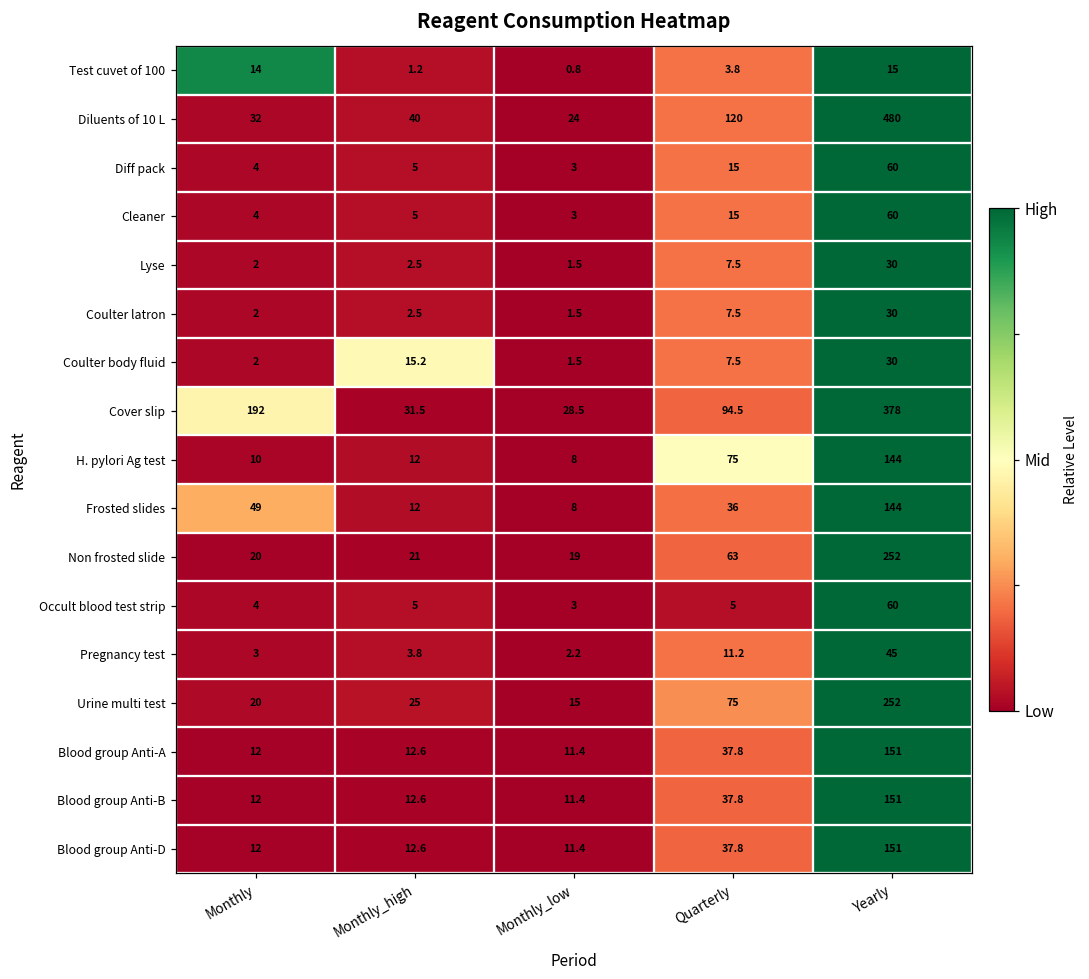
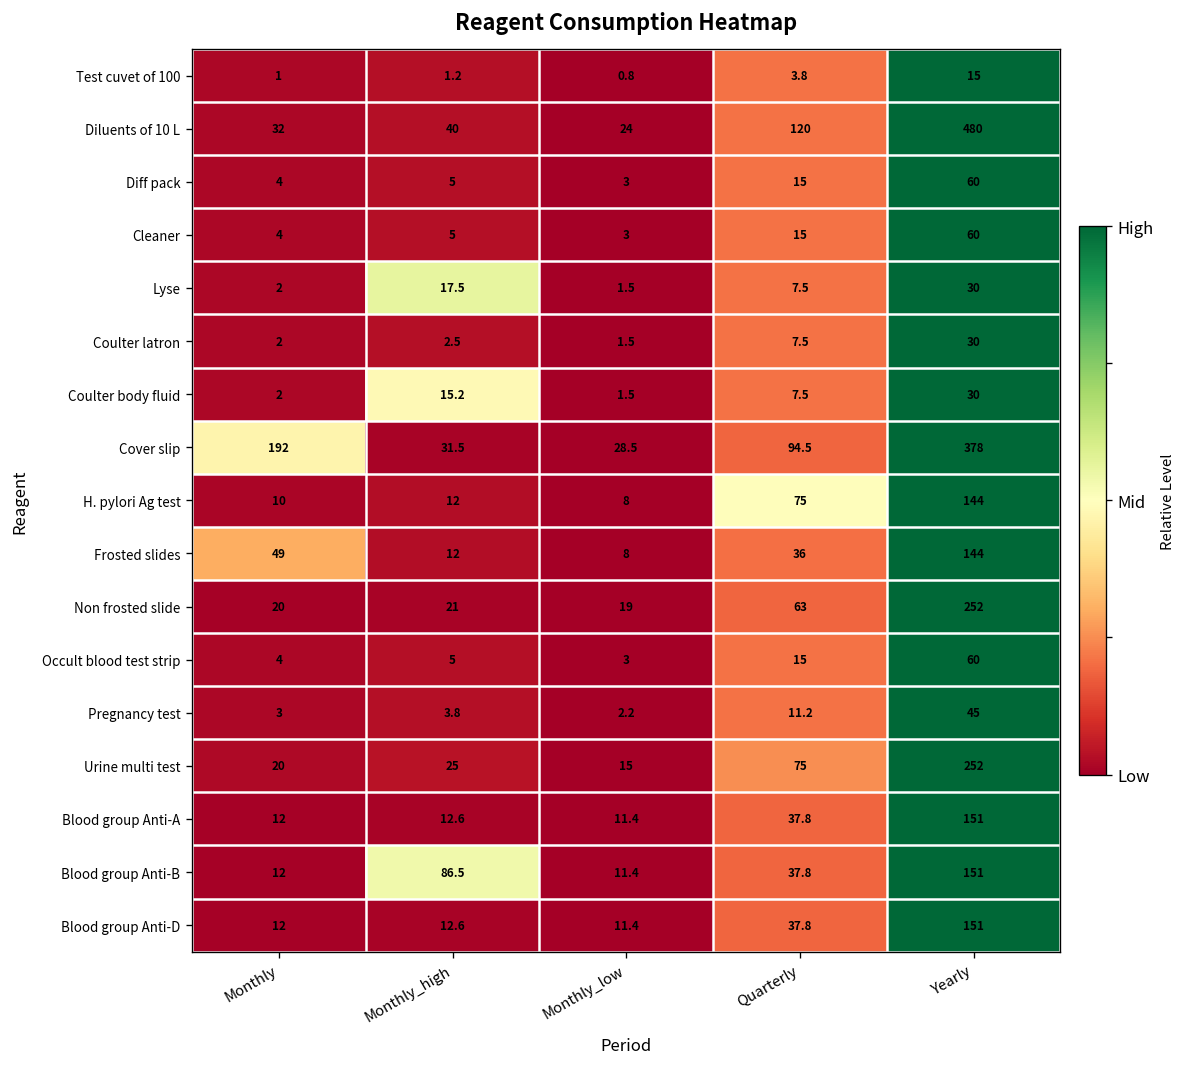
  {
    "Test cuvet of 100": {
-     "Monthly": 14,
+     "Monthly": 1,
      "Monthly_high": 1.2,
      "Monthly_low": 0.8,
      "Quarterly": 3.8,
      "Yearly": 15
    },
    "Diluents of 10 L": {
      "Monthly": 32,
      "Monthly_high": 40,
      "Monthly_low": 24,
      "Quarterly": 120,
      "Yearly": 480
    },
    "Diff pack": {
      "Monthly": 4,
      "Monthly_high": 5,
      "Monthly_low": 3,
      "Quarterly": 15,
      "Yearly": 60
    },
    "Cleaner": {
      "Monthly": 4,
      "Monthly_high": 5,
      "Monthly_low": 3,
      "Quarterly": 15,
      "Yearly": 60
    },
    "Lyse": {
      "Monthly": 2,
-     "Monthly_high": 2.5,
+     "Monthly_high": 17.5,
      "Monthly_low": 1.5,
      "Quarterly": 7.5,
      "Yearly": 30
    },
    "Coulter latron": {
      "Monthly": 2,
      "Monthly_high": 2.5,
      "Monthly_low": 1.5,
      "Quarterly": 7.5,
      "Yearly": 30
    },
    "Coulter body fluid": {
      "Monthly": 2,
      "Monthly_high": 15.2,
      "Monthly_low": 1.5,
      "Quarterly": 7.5,
      "Yearly": 30
    },
    "Cover slip": {
      "Monthly": 192,
      "Monthly_high": 31.5,
      "Monthly_low": 28.5,
      "Quarterly": 94.5,
      "Yearly": 378
    },
    "H. pylori Ag test": {
      "Monthly": 10,
      "Monthly_high": 12,
      "Monthly_low": 8,
      "Quarterly": 75,
      "Yearly": 144
    },
    "Frosted slides": {
      "Monthly": 49,
      "Monthly_high": 12,
      "Monthly_low": 8,
      "Quarterly": 36,
      "Yearly": 144
    },
    "Non frosted slide": {
      "Monthly": 20,
      "Monthly_high": 21,
      "Monthly_low": 19,
      "Quarterly": 63,
      "Yearly": 252
    },
    "Occult blood test strip": {
      "Monthly": 4,
      "Monthly_high": 5,
      "Monthly_low": 3,
-     "Quarterly": 5,
+     "Quarterly": 15,
      "Yearly": 60
    },
    "Pregnancy test": {
      "Monthly": 3,
      "Monthly_high": 3.8,
      "Monthly_low": 2.2,
      "Quarterly": 11.2,
      "Yearly": 45
    },
    "Urine multi test": {
      "Monthly": 20,
      "Monthly_high": 25,
      "Monthly_low": 15,
      "Quarterly": 75,
      "Yearly": 252
    },
    "Blood group Anti-A": {
      "Monthly": 12,
      "Monthly_high": 12.6,
      "Monthly_low": 11.4,
      "Quarterly": 37.8,
      "Yearly": 151
    },
    "Blood group Anti-B": {
      "Monthly": 12,
-     "Monthly_high": 12.6,
+     "Monthly_high": 86.5,
      "Monthly_low": 11.4,
      "Quarterly": 37.8,
      "Yearly": 151
    },
    "Blood group Anti-D": {
      "Monthly": 12,
      "Monthly_high": 12.6,
      "Monthly_low": 11.4,
      "Quarterly": 37.8,
      "Yearly": 151
    }
  }
